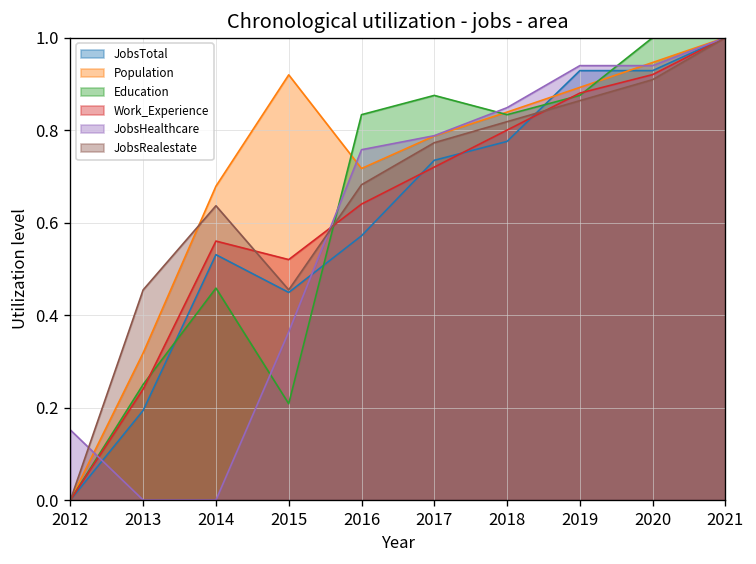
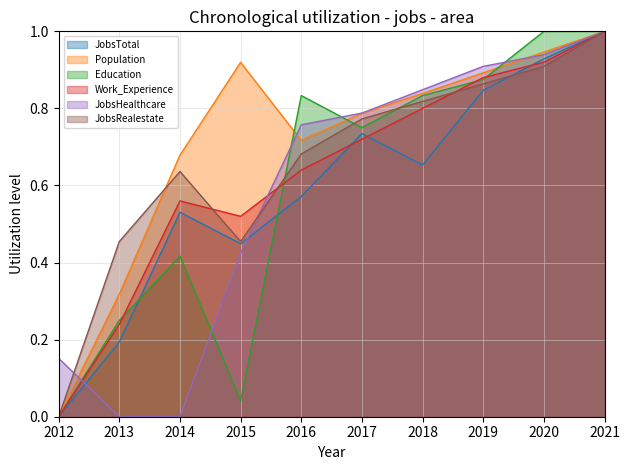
  {
    "JobsTotal": {
      "2013": 0.19,
      "2014": 0.53,
      "2016": 0.57,
      "2017": 0.73,
-     "2018": 0.78,
-     "2019": 0.93,
+     "2018": 0.65,
+     "2019": 0.85,
      "2020": 0.93
    },
    "Education": {
      "2013": 0.25,
-     "2014": 0.46,
-     "2015": 0.21,
+     "2014": 0.42,
+     "2015": 0.04,
      "2016": 0.83,
-     "2017": 0.88,
+     "2017": 0.75,
      "2020": 1.00
    },
    "JobsHealthcare": {
      "2012": 0.15,
      "2013": 0.00,
      "2014": 0.00,
-     "2015": 0.36,
+     "2015": 0.42,
      "2016": 0.76,
      "2018": 0.85,
-     "2019": 0.94,
+     "2019": 0.91,
      "2020": 0.94
    }
  }
